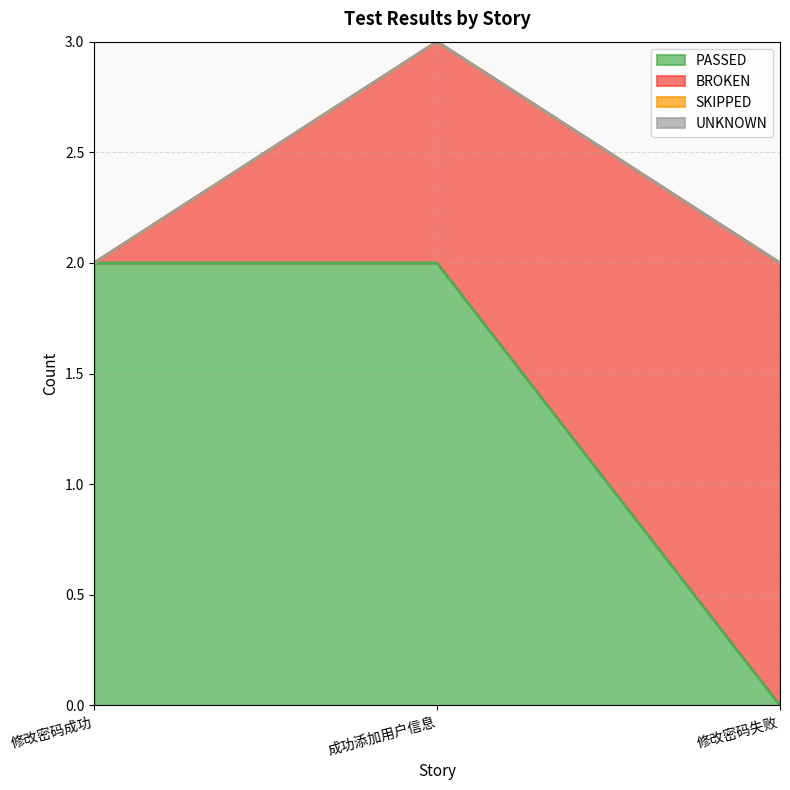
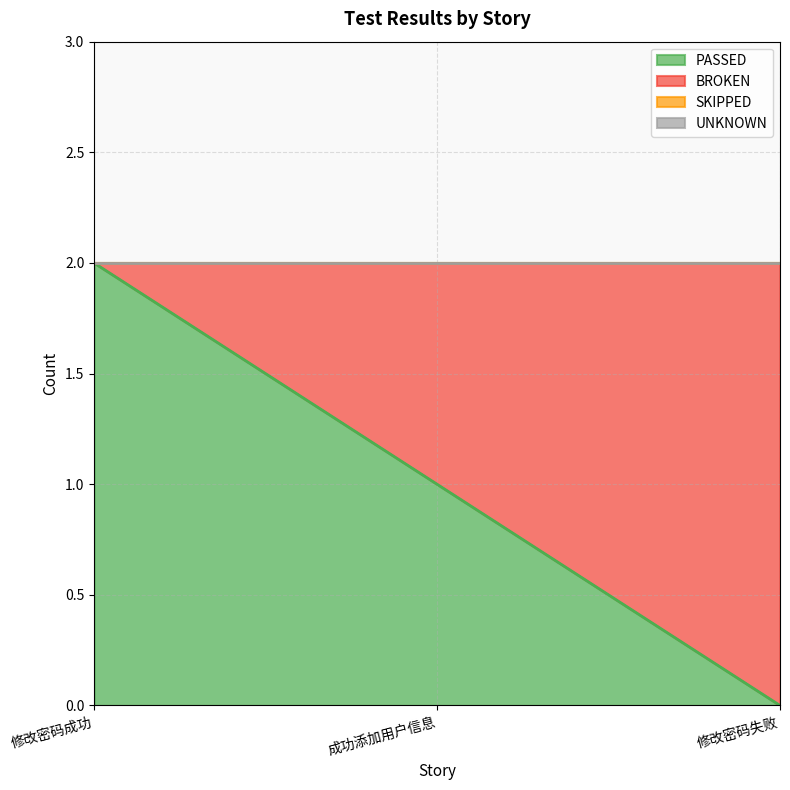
  {
    "PASSED": {
-     "成功添加用户信息": 2,
+     "成功添加用户信息": 1,
      "修改密码失败": 0
    },
    "UNKNOWN": {
      "修改密码失败": 2
    }
  }
